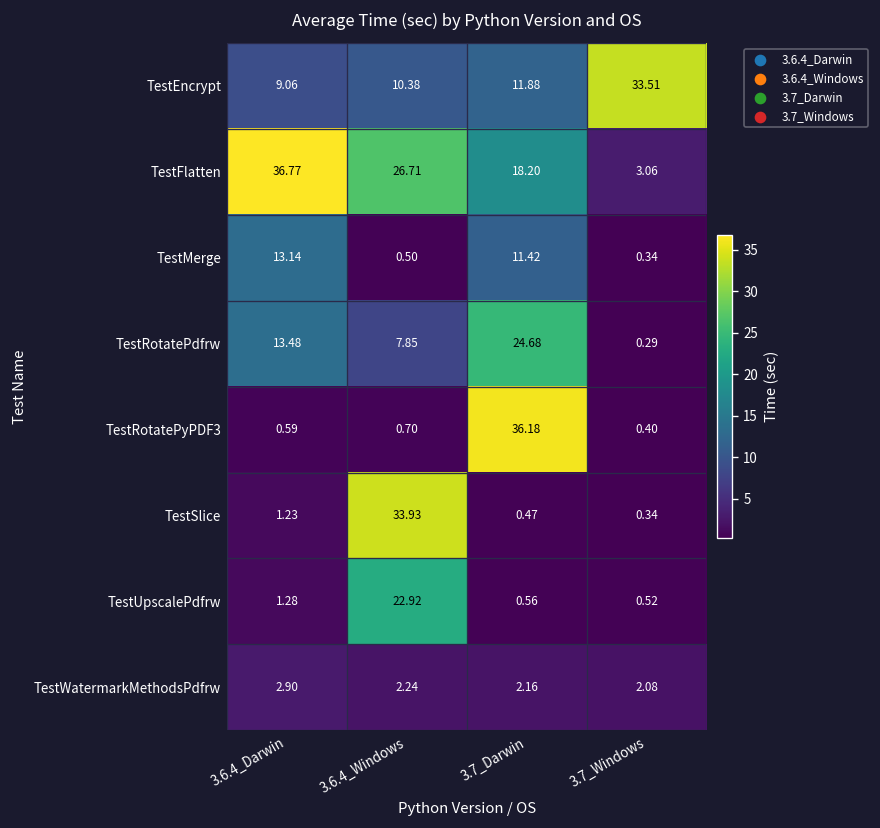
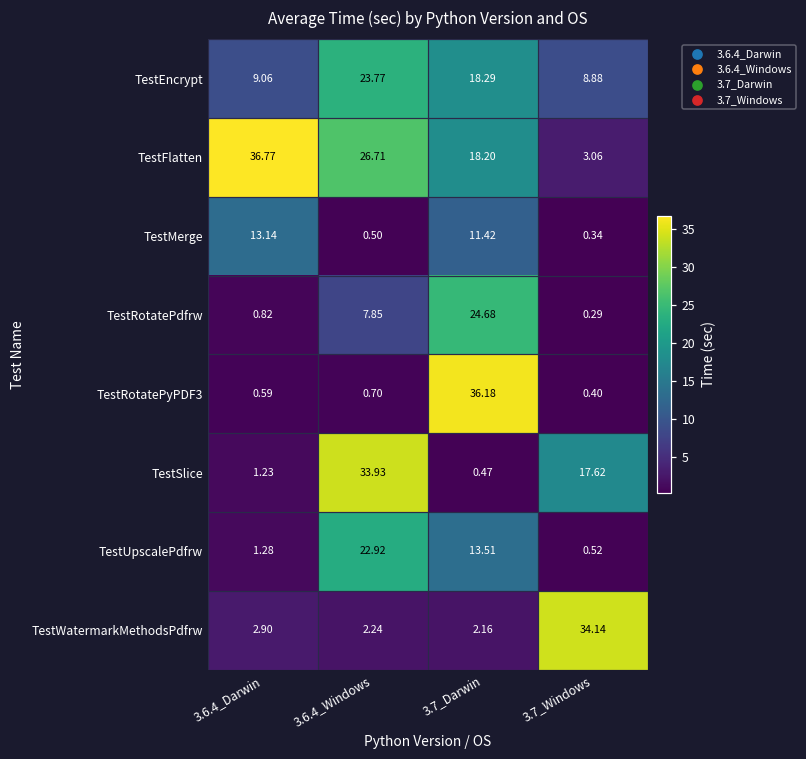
  {
    "TestEncrypt": {
      "3.6.4_Darwin": 9.06,
-     "3.6.4_Windows": 10.38,
-     "3.7_Darwin": 11.88,
-     "3.7_Windows": 33.51
+     "3.6.4_Windows": 23.77,
+     "3.7_Darwin": 18.29,
+     "3.7_Windows": 8.88
    },
    "TestFlatten": {
      "3.6.4_Darwin": 36.77,
      "3.6.4_Windows": 26.71,
      "3.7_Darwin": 18.20,
      "3.7_Windows": 3.06
    },
    "TestMerge": {
      "3.6.4_Darwin": 13.14,
      "3.6.4_Windows": 0.50,
      "3.7_Darwin": 11.42,
      "3.7_Windows": 0.34
    },
    "TestRotatePdfrw": {
-     "3.6.4_Darwin": 13.48,
+     "3.6.4_Darwin": 0.82,
      "3.6.4_Windows": 7.85,
      "3.7_Darwin": 24.68,
      "3.7_Windows": 0.29
    },
    "TestRotatePyPDF3": {
      "3.6.4_Darwin": 0.59,
      "3.6.4_Windows": 0.70,
      "3.7_Darwin": 36.18,
      "3.7_Windows": 0.40
    },
    "TestSlice": {
      "3.6.4_Darwin": 1.23,
      "3.6.4_Windows": 33.93,
      "3.7_Darwin": 0.47,
-     "3.7_Windows": 0.34
+     "3.7_Windows": 17.62
    },
    "TestUpscalePdfrw": {
      "3.6.4_Darwin": 1.28,
      "3.6.4_Windows": 22.92,
-     "3.7_Darwin": 0.56,
+     "3.7_Darwin": 13.51,
      "3.7_Windows": 0.52
    },
    "TestWatermarkMethodsPdfrw": {
      "3.6.4_Darwin": 2.90,
      "3.6.4_Windows": 2.24,
      "3.7_Darwin": 2.16,
-     "3.7_Windows": 2.08
+     "3.7_Windows": 34.14
    }
  }
